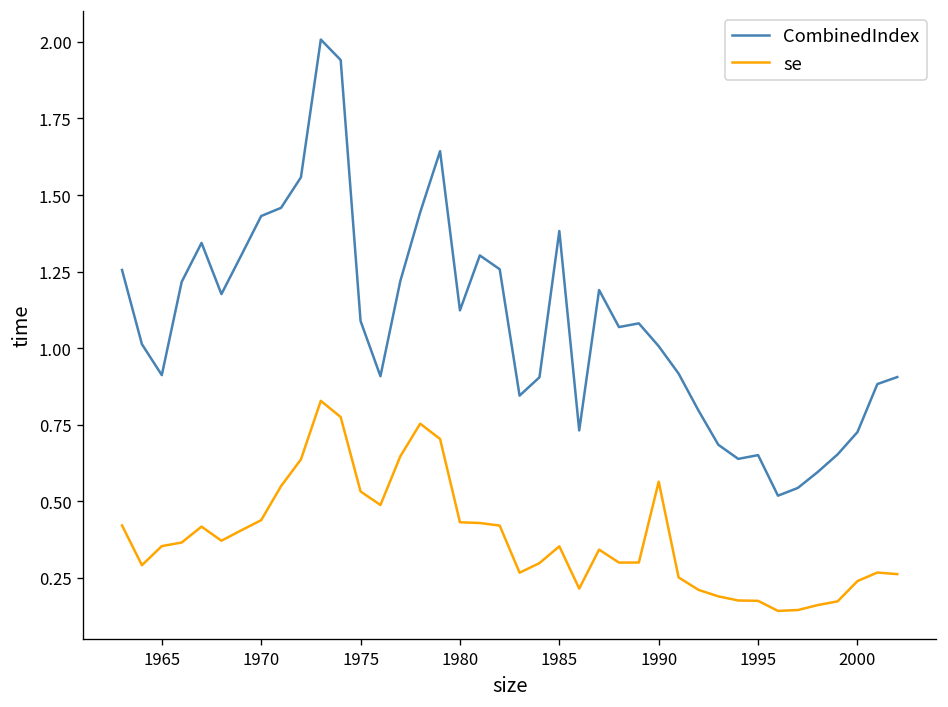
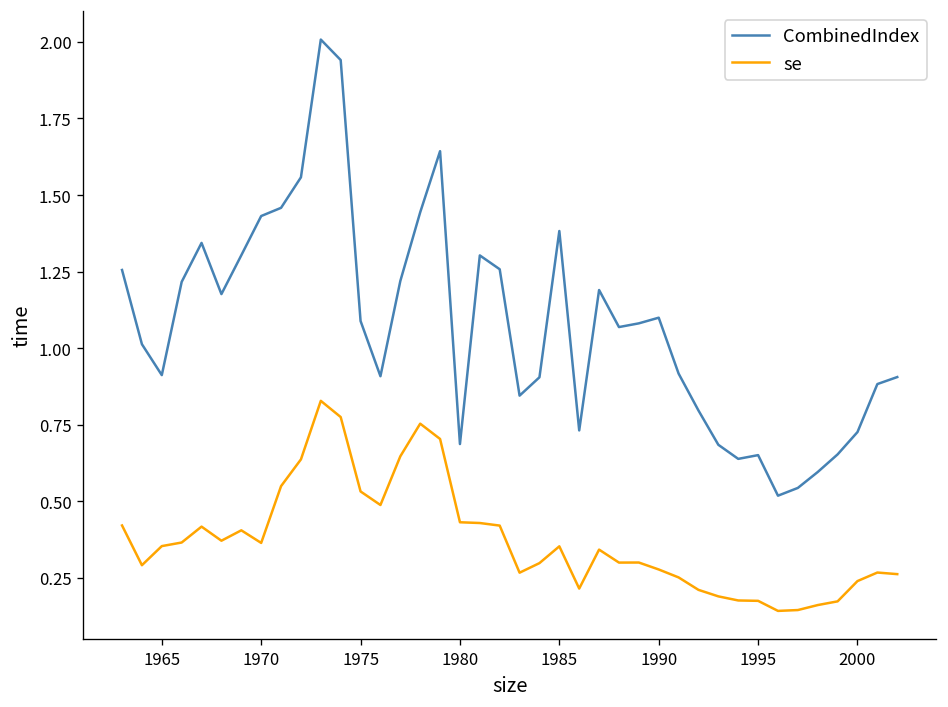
  {
    "CombinedIndex": {
      "1965": 0.91,
      "1970": 1.43,
      "1975": 1.09,
-     "1980": 1.12,
+     "1980": 0.69,
      "1985": 1.38,
-     "1990": 1.01,
+     "1990": 1.10,
      "1995": 0.65,
      "2000": 0.73
    },
    "se": {
      "1965": 0.35,
-     "1970": 0.44,
+     "1970": 0.36,
      "1975": 0.53,
      "1980": 0.43,
      "1985": 0.35,
-     "1990": 0.56,
+     "1990": 0.28,
      "1995": 0.18,
      "2000": 0.24
    }
  }
